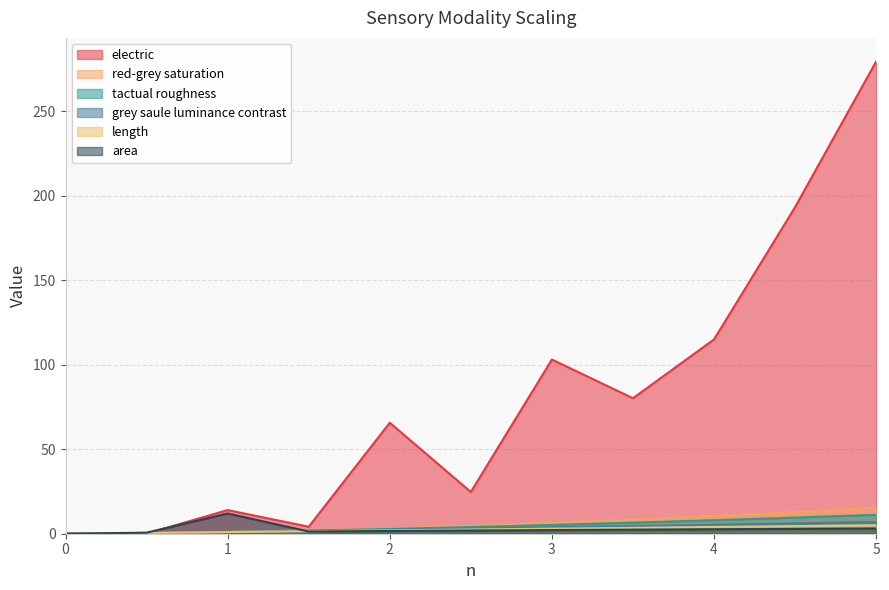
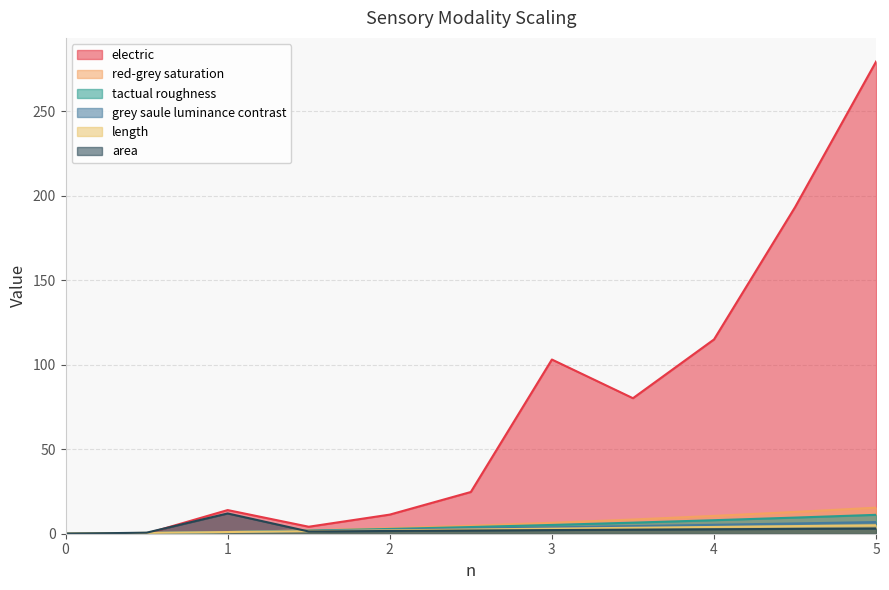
  {
    "electric": {
      "1": 14,
-     "2": 66,
+     "2": 11,
      "3": 103,
      "4": 115,
      "5": 280
    },
    "area": {
      "1": 12,
      "5": 3
    }
  }
